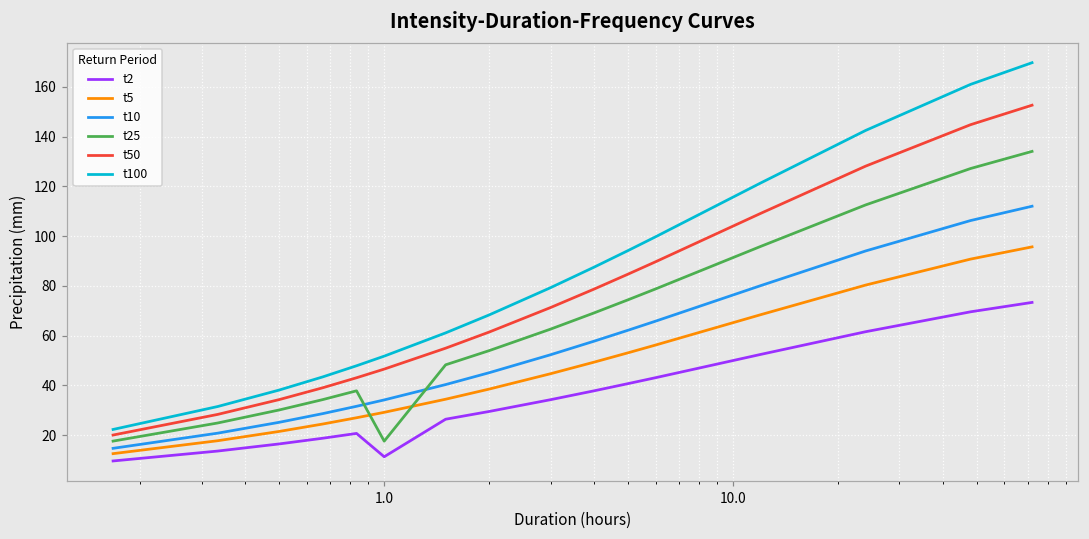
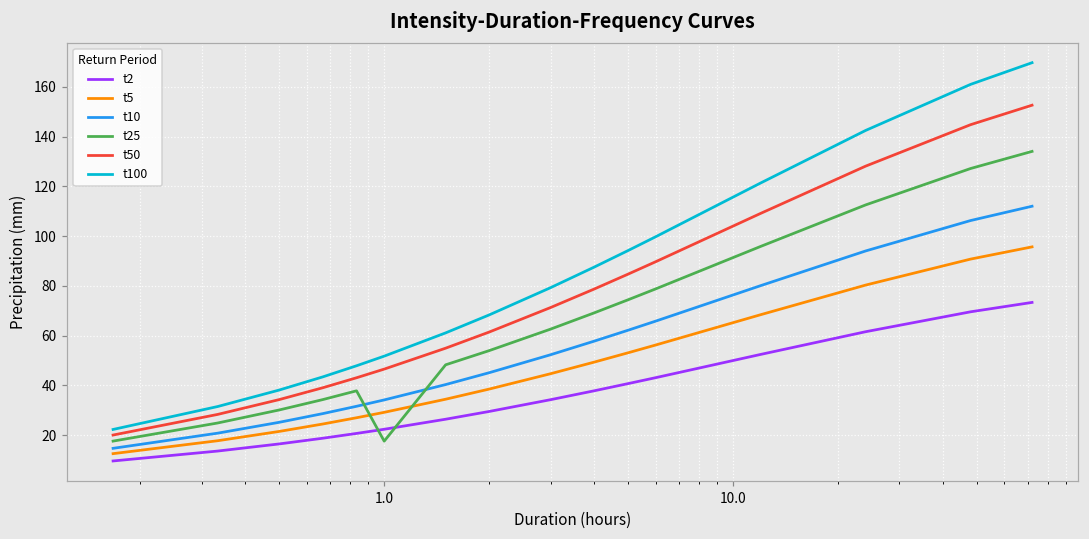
  {
    "t2": {
-     "1.0": 11
+     "1.0": 22
    },
    "t5": {
      "1.0": 29
    },
    "t25": {
      "1.0": 18
    },
    "t50": {
      "1.0": 47
    }
  }
